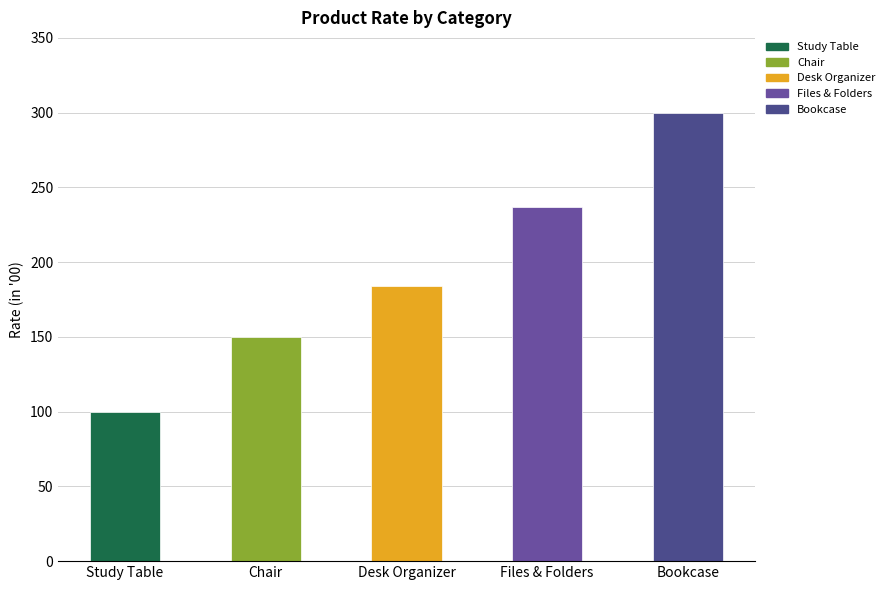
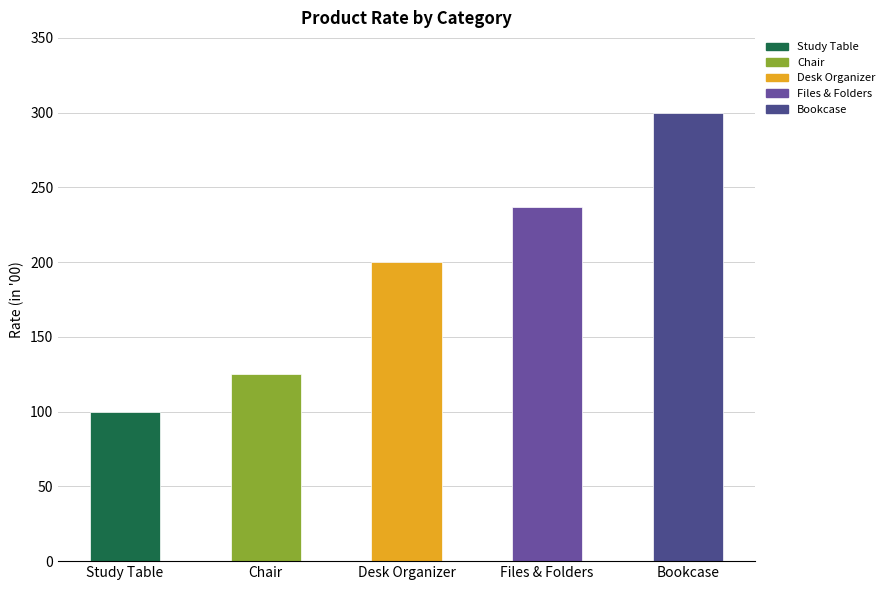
  {
    "Study Table": 100,
-   "Chair": 150,
-   "Desk Organizer": 184,
+   "Chair": 125,
+   "Desk Organizer": 200,
    "Files & Folders": 237,
    "Bookcase": 300
  }
